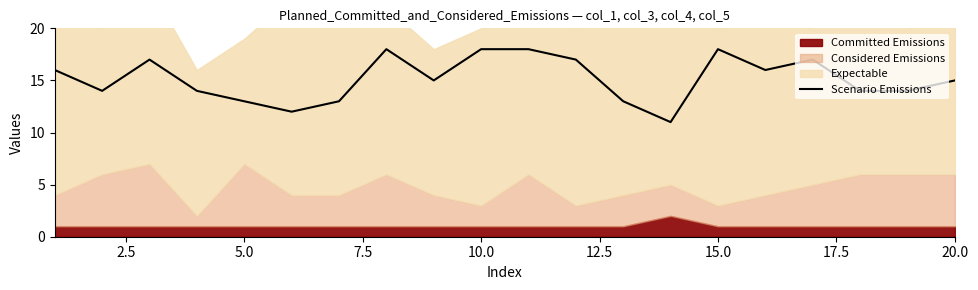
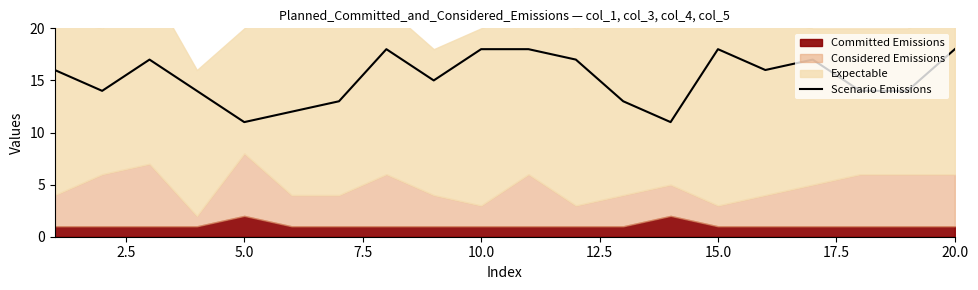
  {
    "Scenario Emissions": {
-     "5.0": 13,
+     "5.0": 11,
      "10.0": 18,
      "15.0": 18,
-     "20.0": 15
+     "20.0": 18
    },
    "Committed Emissions": {
-     "5.0": 1,
+     "5.0": 2,
      "10.0": 1,
      "15.0": 1,
      "20.0": 1
    }
  }
